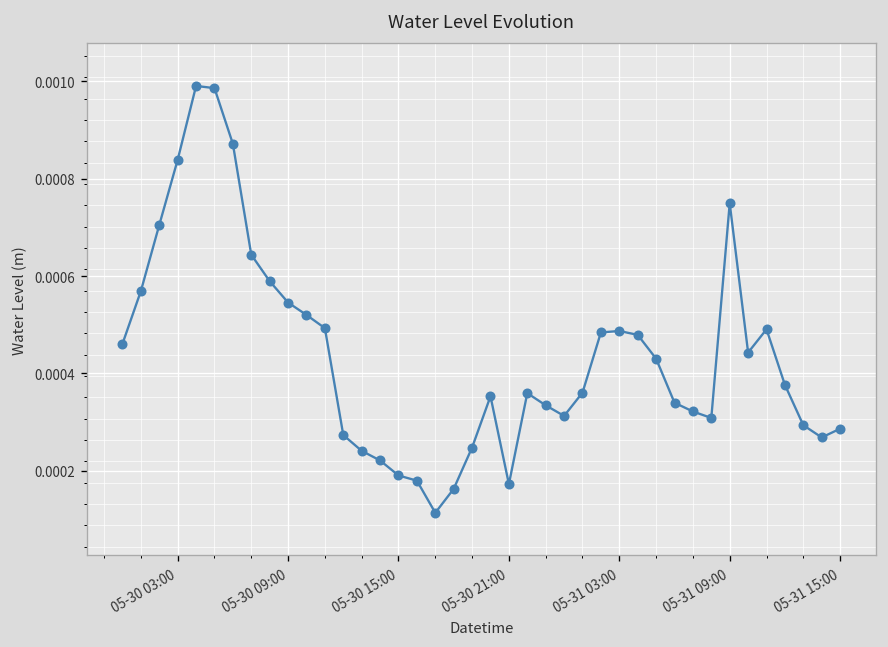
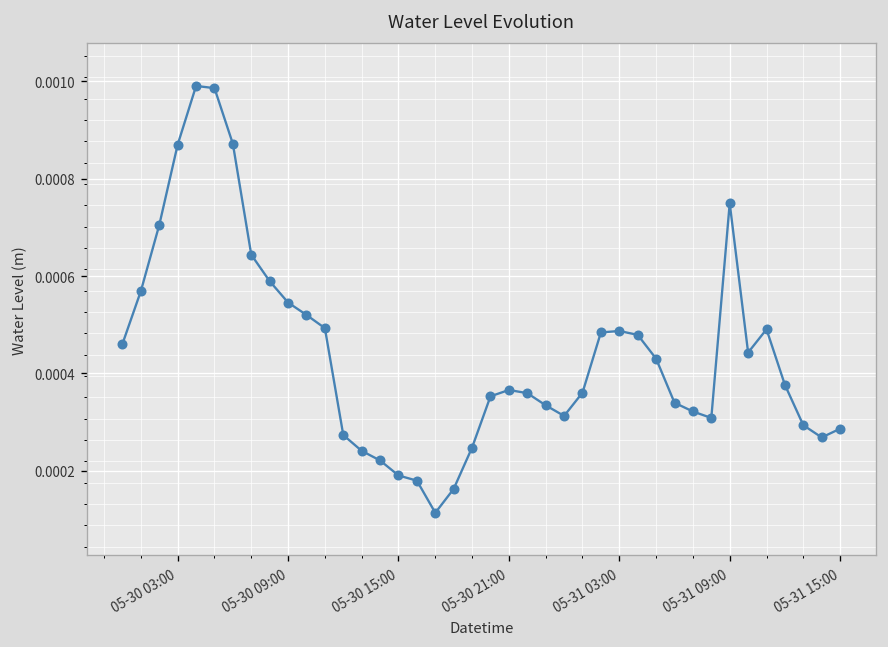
  {
-   "05-30 03:00": 0.00084,
+   "05-30 03:00": 0.00087,
    "05-30 09:00": 0.00055,
    "05-30 15:00": 0.00019,
-   "05-30 21:00": 0.00017,
+   "05-30 21:00": 0.00037,
    "05-31 03:00": 0.00049,
    "05-31 09:00": 0.00075,
    "05-31 15:00": 0.00029
  }
